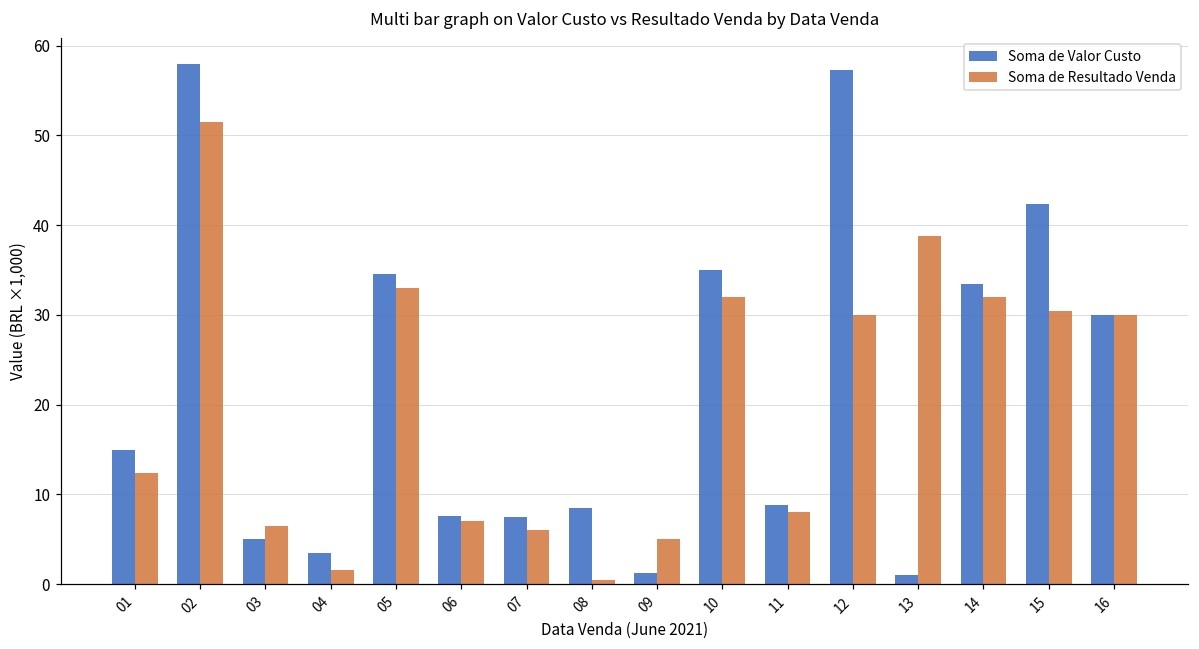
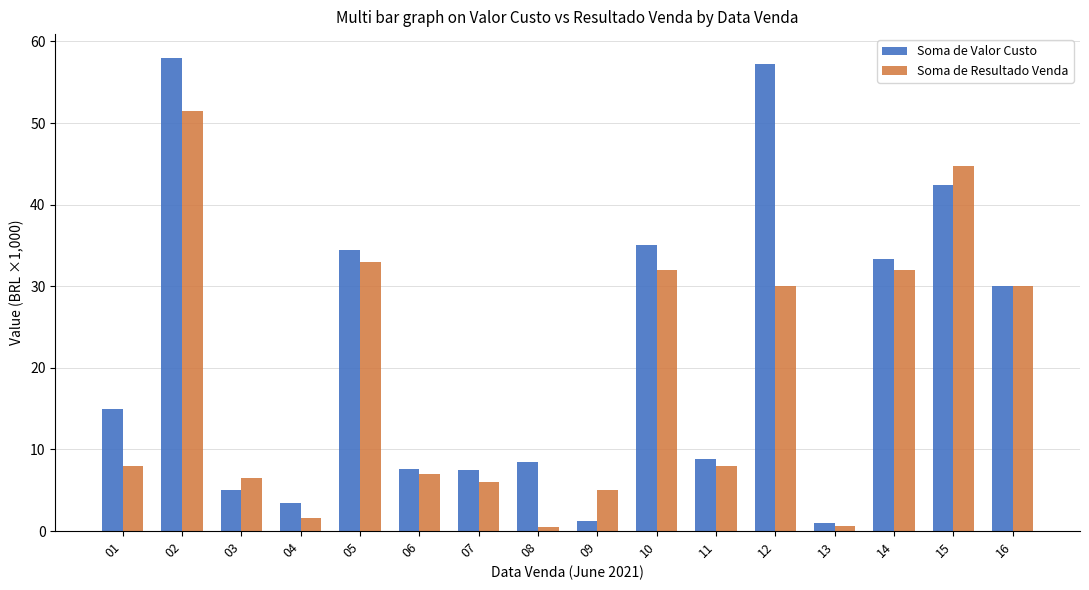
  {
    "Soma de Valor Custo": {
      "01": 15,
      "02": 58,
      "03": 5,
      "04": 4,
      "05": 35,
      "06": 8,
      "07": 8,
      "08": 9,
      "09": 1,
      "10": 35,
      "11": 9,
      "12": 57,
      "13": 1,
      "14": 33,
      "15": 42,
      "16": 30
    },
    "Soma de Resultado Venda": {
-     "01": 12,
+     "01": 8,
      "02": 52,
      "03": 7,
      "04": 2,
      "05": 33,
      "06": 7,
      "07": 6,
      "08": 1,
      "09": 5,
      "10": 32,
      "11": 8,
      "12": 30,
-     "13": 39,
+     "13": 1,
      "14": 32,
-     "15": 30,
+     "15": 45,
      "16": 30
    }
  }
